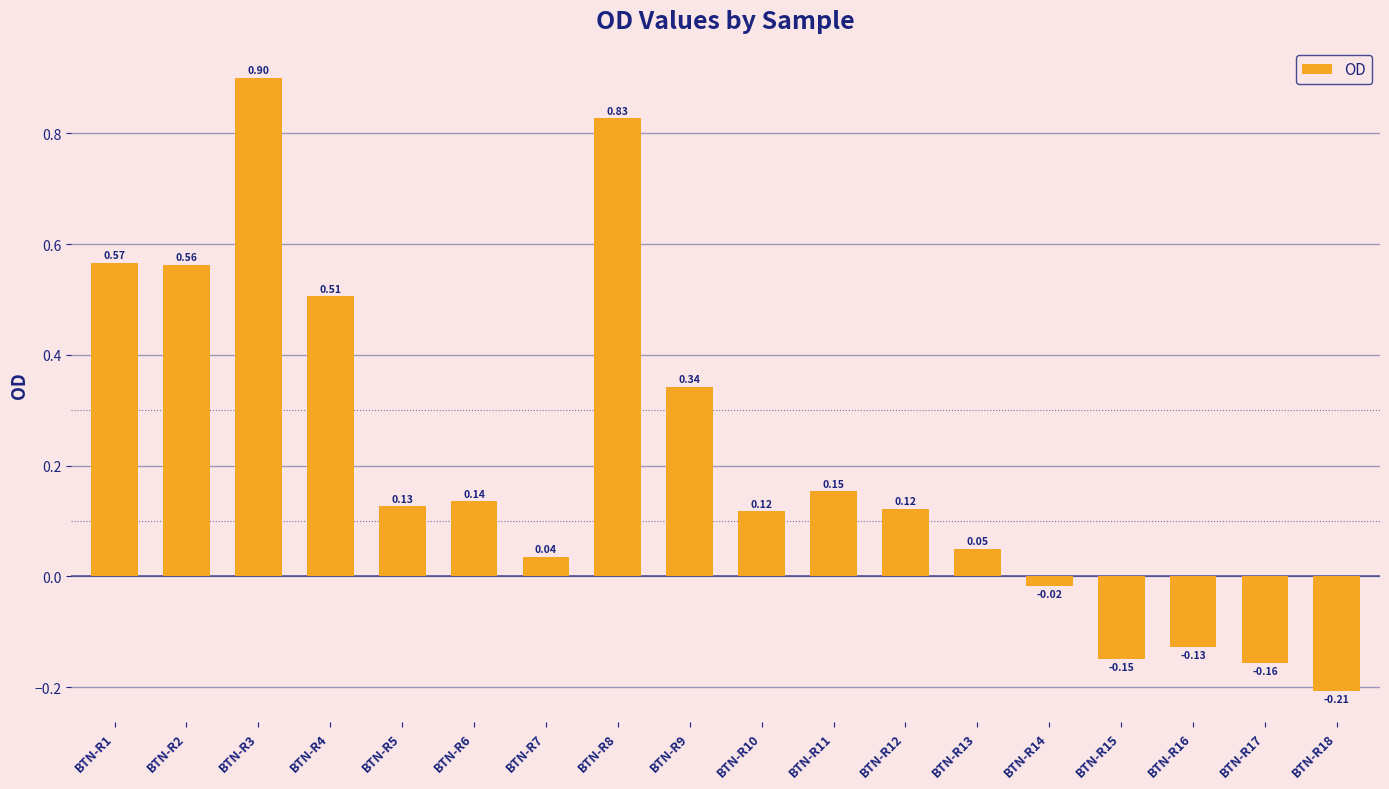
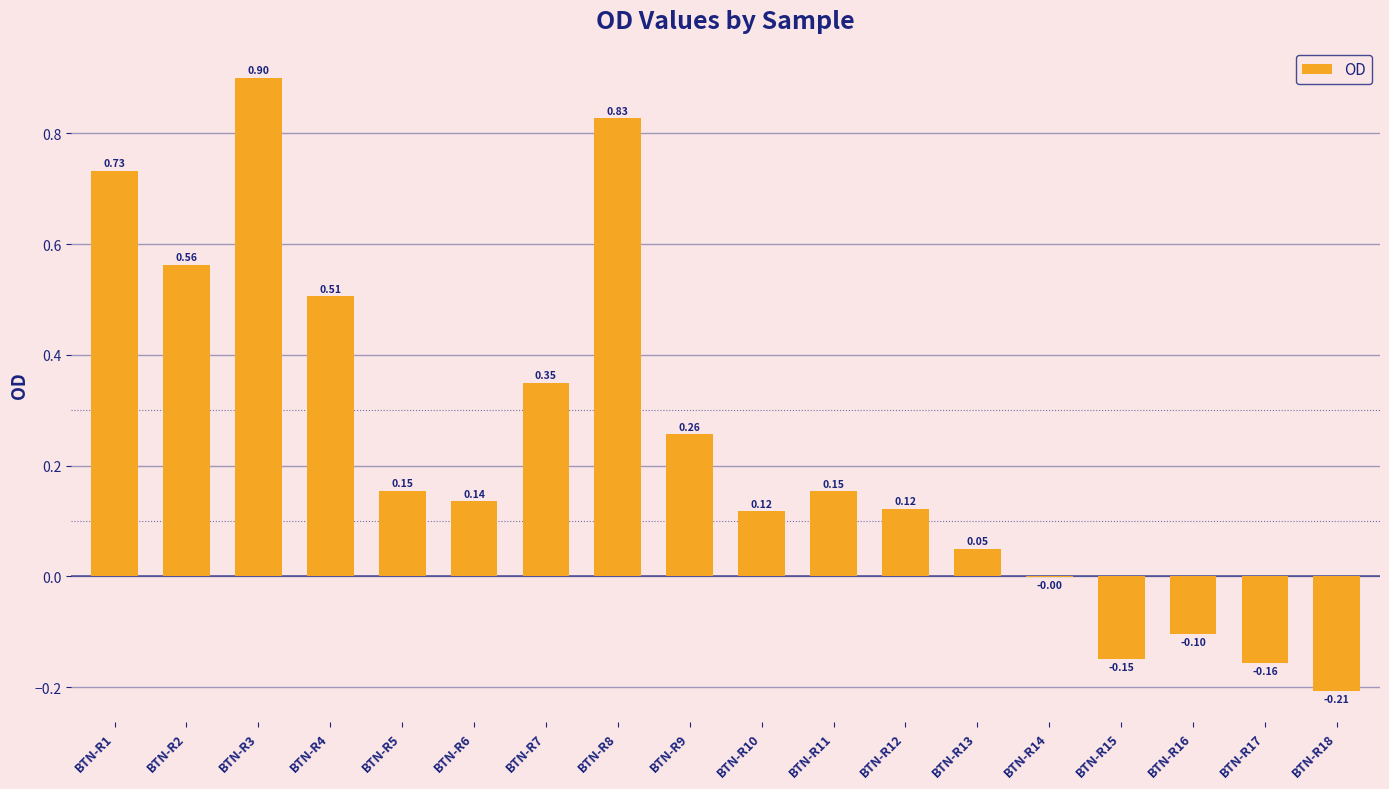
  {
-   "BTN-R1": 0.57,
+   "BTN-R1": 0.73,
    "BTN-R2": 0.56,
    "BTN-R3": 0.90,
    "BTN-R4": 0.51,
-   "BTN-R5": 0.13,
+   "BTN-R5": 0.15,
    "BTN-R6": 0.14,
-   "BTN-R7": 0.04,
+   "BTN-R7": 0.35,
    "BTN-R8": 0.83,
-   "BTN-R9": 0.34,
+   "BTN-R9": 0.26,
    "BTN-R10": 0.12,
    "BTN-R11": 0.15,
    "BTN-R12": 0.12,
    "BTN-R13": 0.05,
-   "BTN-R14": -0.02,
+   "BTN-R14": -0.00,
    "BTN-R15": -0.15,
-   "BTN-R16": -0.13,
+   "BTN-R16": -0.10,
    "BTN-R17": -0.16,
    "BTN-R18": -0.21
  }
